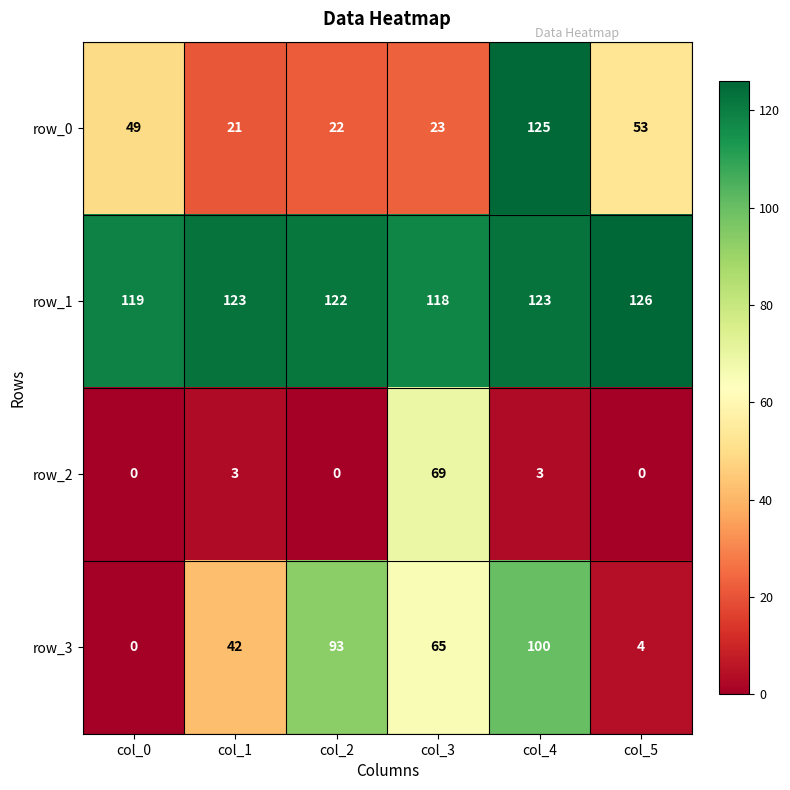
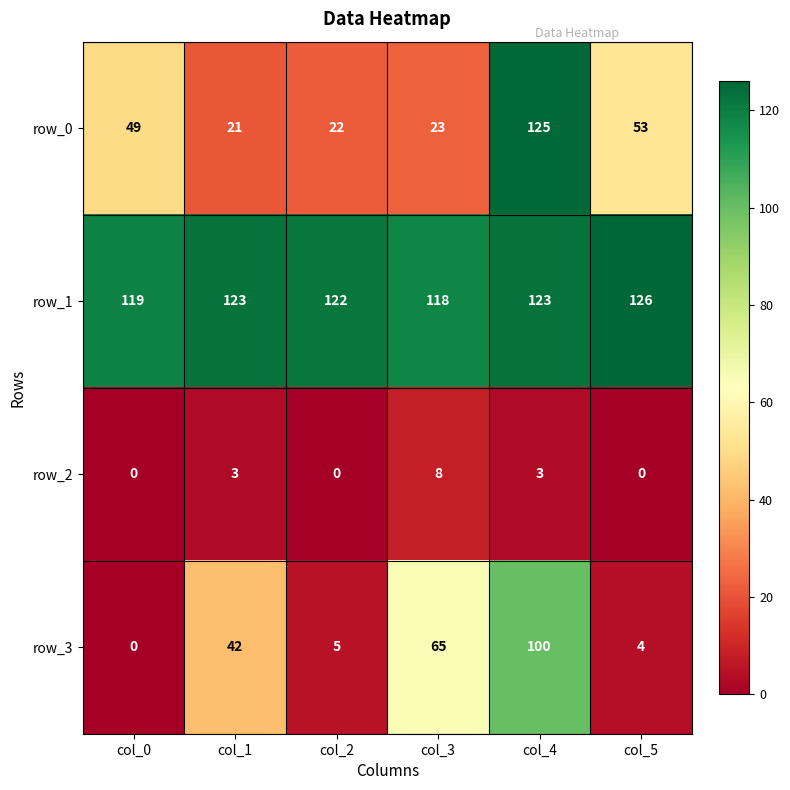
  {
    "row_0": {
      "col_0": 49,
      "col_1": 21,
      "col_2": 22,
      "col_3": 23,
      "col_4": 125,
      "col_5": 53
    },
    "row_1": {
      "col_0": 119,
      "col_1": 123,
      "col_2": 122,
      "col_3": 118,
      "col_4": 123,
      "col_5": 126
    },
    "row_2": {
      "col_0": 0,
      "col_1": 3,
      "col_2": 0,
-     "col_3": 69,
+     "col_3": 8,
      "col_4": 3,
      "col_5": 0
    },
    "row_3": {
      "col_0": 0,
      "col_1": 42,
-     "col_2": 93,
+     "col_2": 5,
      "col_3": 65,
      "col_4": 100,
      "col_5": 4
    }
  }
